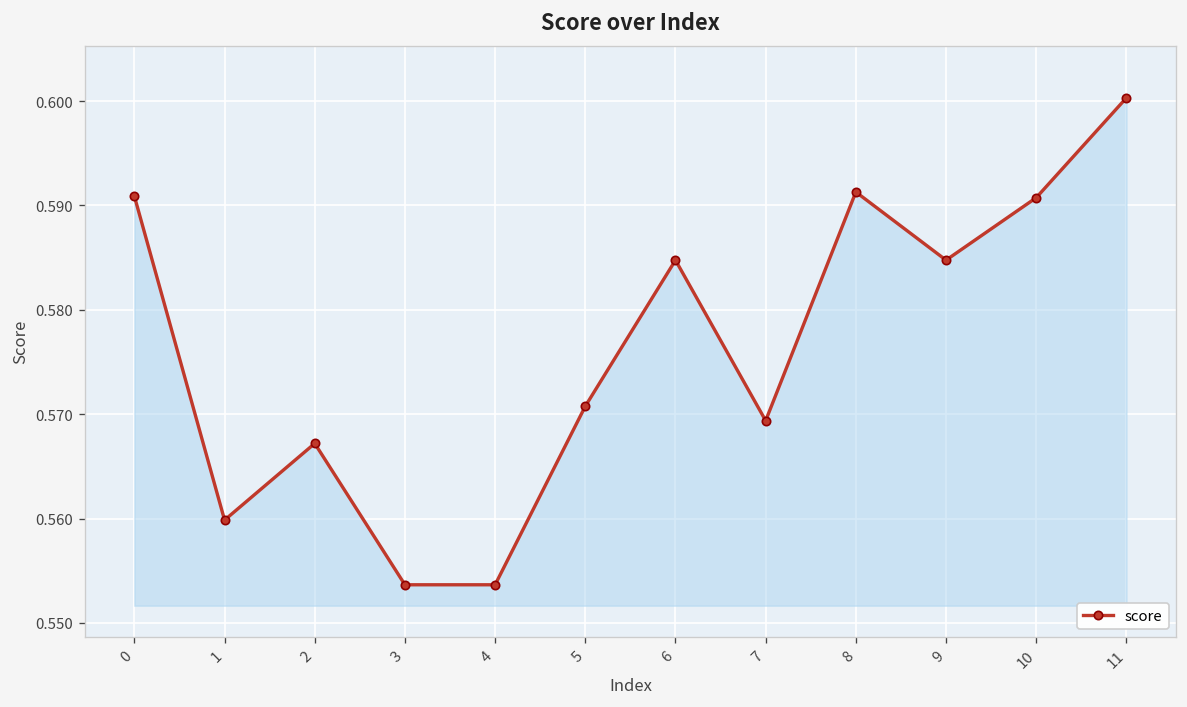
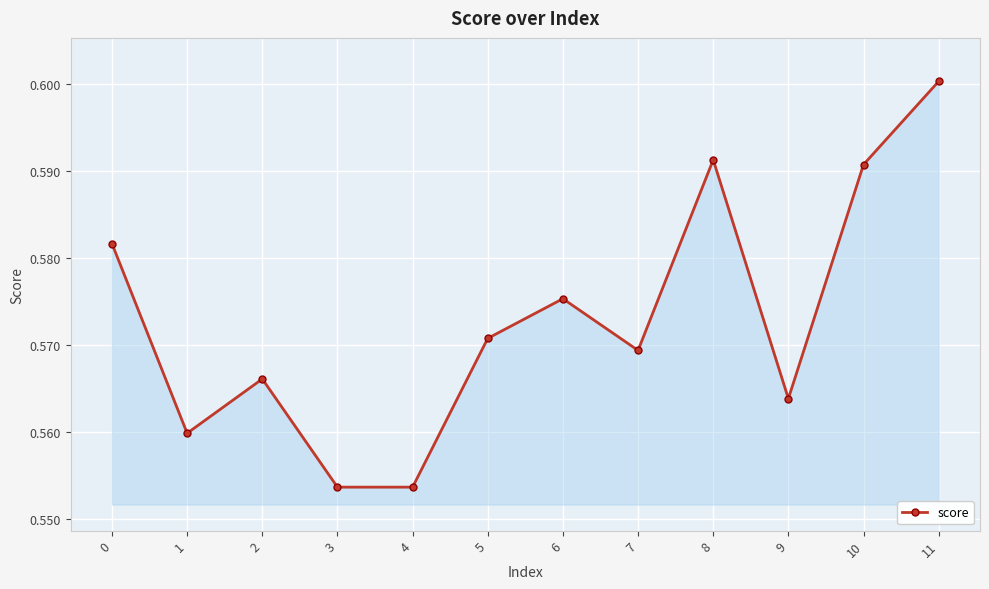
  {
-   "0": 0.591,
+   "0": 0.582,
    "1": 0.560,
-   "2": 0.567,
+   "2": 0.566,
    "3": 0.554,
    "4": 0.554,
    "5": 0.571,
-   "6": 0.585,
+   "6": 0.575,
    "7": 0.569,
    "8": 0.591,
-   "9": 0.585,
+   "9": 0.564,
    "10": 0.591,
    "11": 0.600
  }
